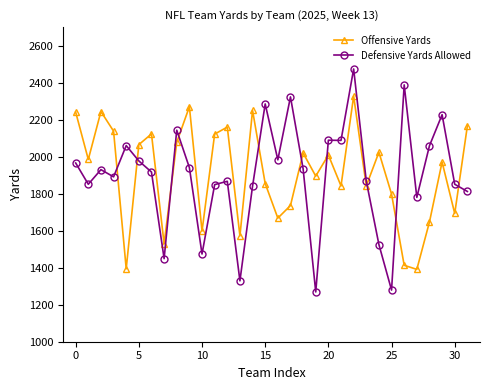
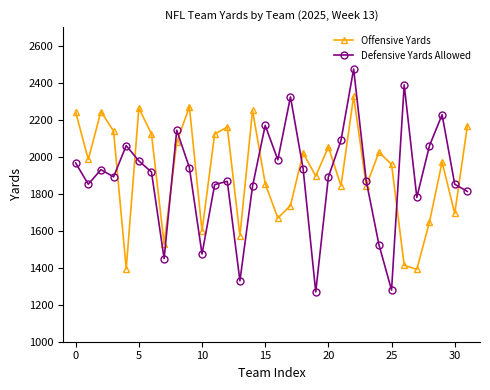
  {
    "Offensive Yards": {
      "0": 2240,
-     "5": 2070,
+     "5": 2260,
      "10": 1600,
      "15": 1860,
-     "20": 2010,
-     "25": 1800,
+     "20": 2050,
+     "25": 1960,
      "30": 1690
    },
    "Defensive Yards Allowed": {
      "0": 1970,
      "5": 1980,
      "10": 1470,
-     "15": 2290,
-     "20": 2090,
+     "15": 2170,
+     "20": 1890,
      "25": 1280,
      "30": 1850
    }
  }
